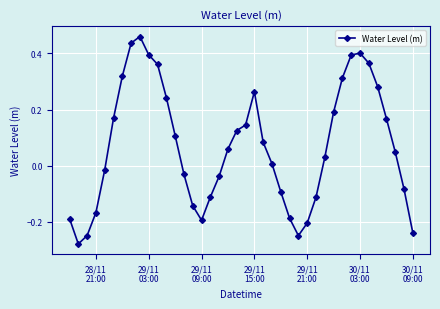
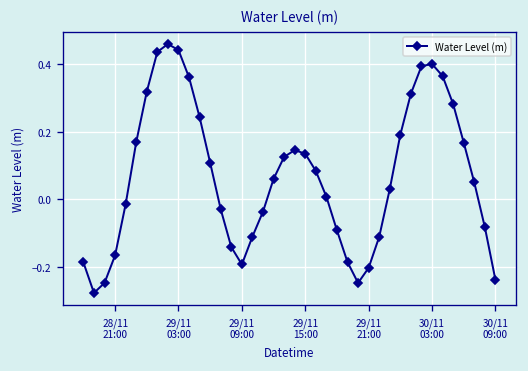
  {
    "28/11 21:00": -0.17,
-   "29/11 03:00": 0.40,
+   "29/11 03:00": 0.44,
    "29/11 09:00": -0.19,
-   "29/11 15:00": 0.26,
+   "29/11 15:00": 0.13,
    "29/11 21:00": -0.20,
    "30/11 03:00": 0.40,
    "30/11 09:00": -0.24
  }
